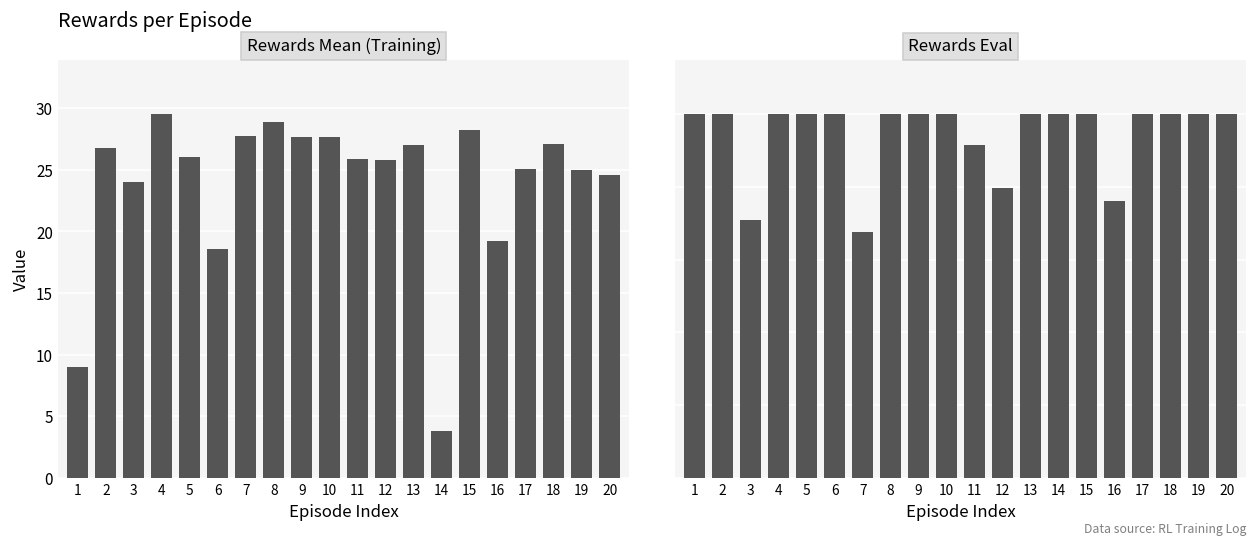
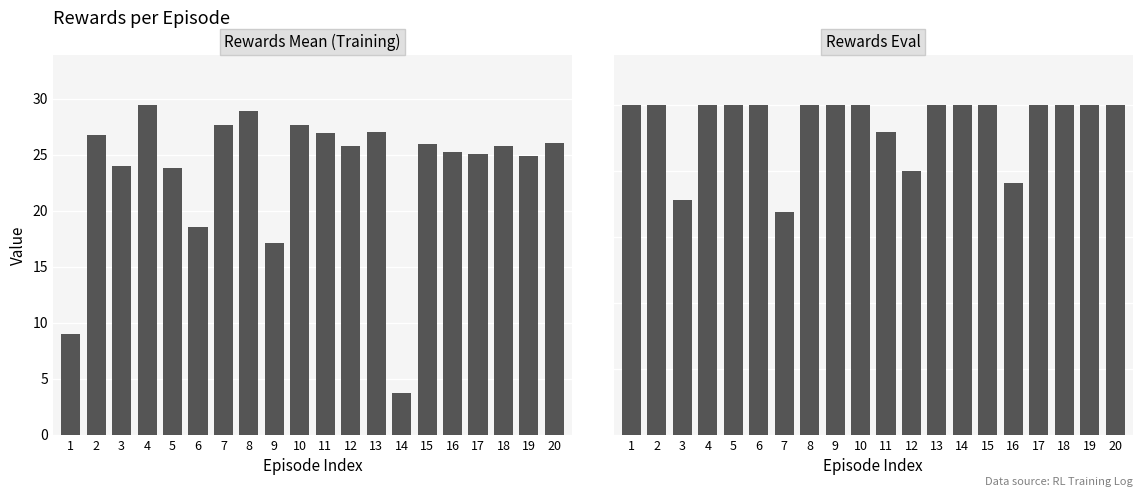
  {
    "Rewards Mean (Training)": {
      "1": 9.0,
      "2": 26.8,
      "3": 24.0,
      "4": 29.5,
-     "5": 26.0,
+     "5": 23.8,
      "6": 18.6,
      "7": 27.7,
      "8": 28.9,
-     "9": 27.7,
+     "9": 17.2,
      "10": 27.7,
-     "11": 25.9,
+     "11": 27.0,
      "12": 25.8,
      "13": 27.1,
      "14": 3.8,
-     "15": 28.2,
-     "16": 19.2,
+     "15": 26.0,
+     "16": 25.3,
      "17": 25.1,
-     "18": 27.1,
+     "18": 25.8,
      "19": 25.0,
-     "20": 24.6
+     "20": 26.1
    }
  }
